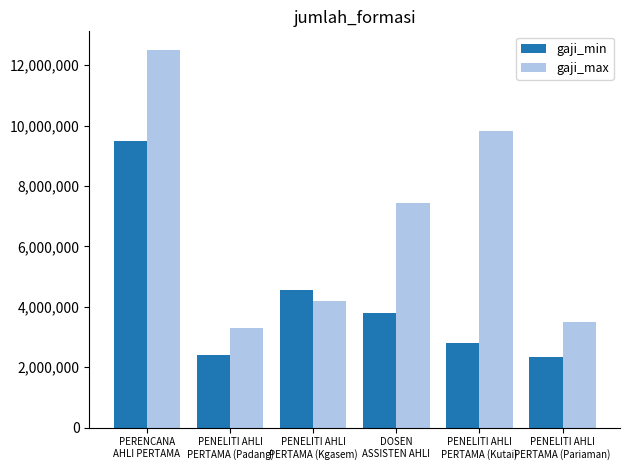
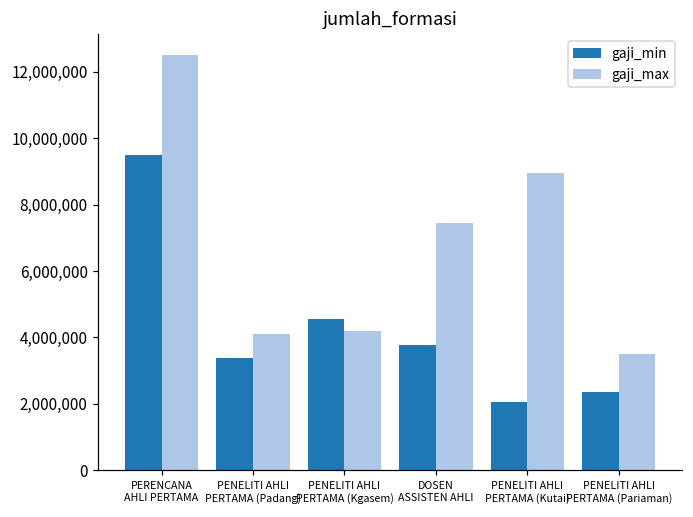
  {
    "gaji_min": {
      "PERENCANA AHLI PERTAMA": "9,500,000",
-     "PENELITI AHLI PERTAMA (Padang)": "2,400,000",
+     "PENELITI AHLI PERTAMA (Padang)": "3,400,000",
      "PENELITI AHLI PERTAMA (Kgasem)": "4,500,000",
      "DOSEN ASSISTEN AHLI": "3,800,000",
-     "PENELITI AHLI PERTAMA (Kutai)": "2,800,000",
+     "PENELITI AHLI PERTAMA (Kutai)": "2,100,000",
      "PENELITI AHLI PERTAMA (Pariaman)": "2,400,000"
    },
    "gaji_max": {
      "PERENCANA AHLI PERTAMA": "12,500,000",
-     "PENELITI AHLI PERTAMA (Padang)": "3,300,000",
+     "PENELITI AHLI PERTAMA (Padang)": "4,100,000",
      "PENELITI AHLI PERTAMA (Kgasem)": "4,200,000",
      "DOSEN ASSISTEN AHLI": "7,400,000",
-     "PENELITI AHLI PERTAMA (Kutai)": "9,800,000",
+     "PENELITI AHLI PERTAMA (Kutai)": "9,000,000",
      "PENELITI AHLI PERTAMA (Pariaman)": "3,500,000"
    }
  }
